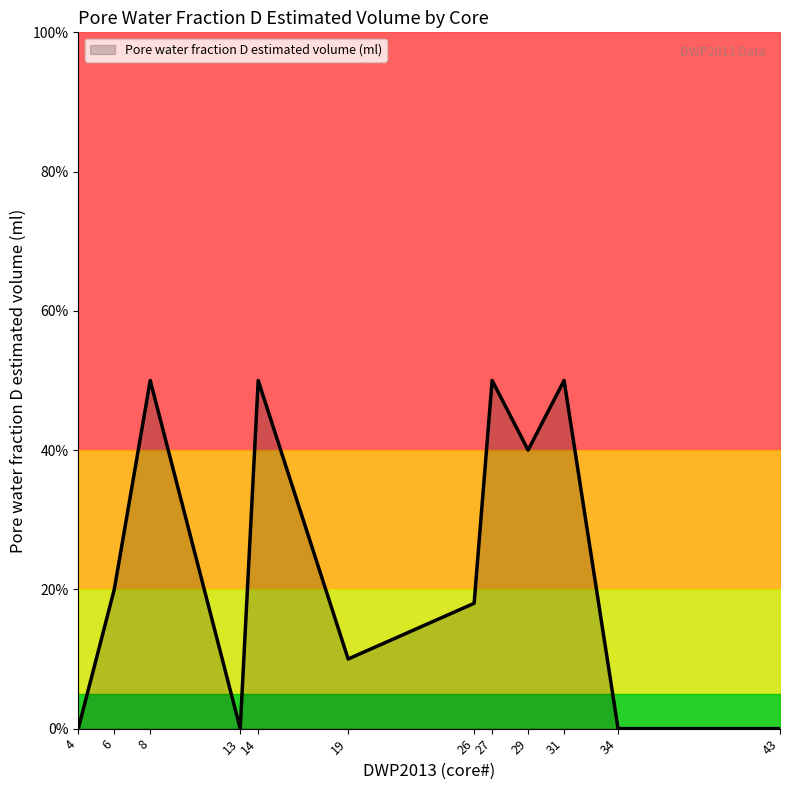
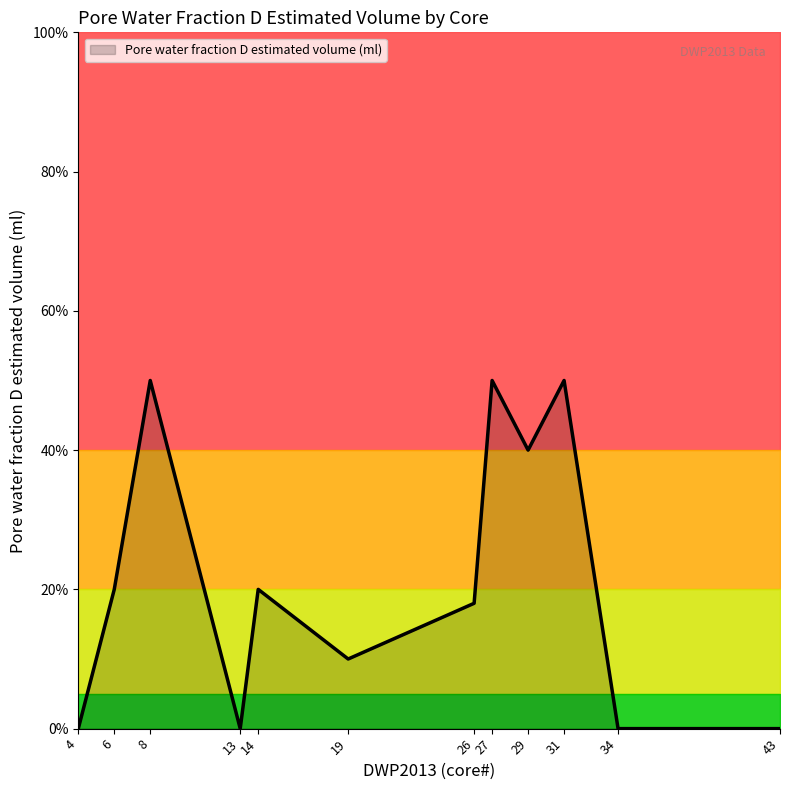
  {
    "Pore water fraction D estimated volume (ml)": {
      "4": "0%",
      "6": "20%",
      "8": "50%",
      "13": "0%",
-     "14": "50%",
+     "14": "20%",
      "19": "10%",
      "26": "18%",
      "27": "50%",
      "29": "40%",
      "31": "50%",
      "34": "0%",
      "43": "0%"
    }
  }
